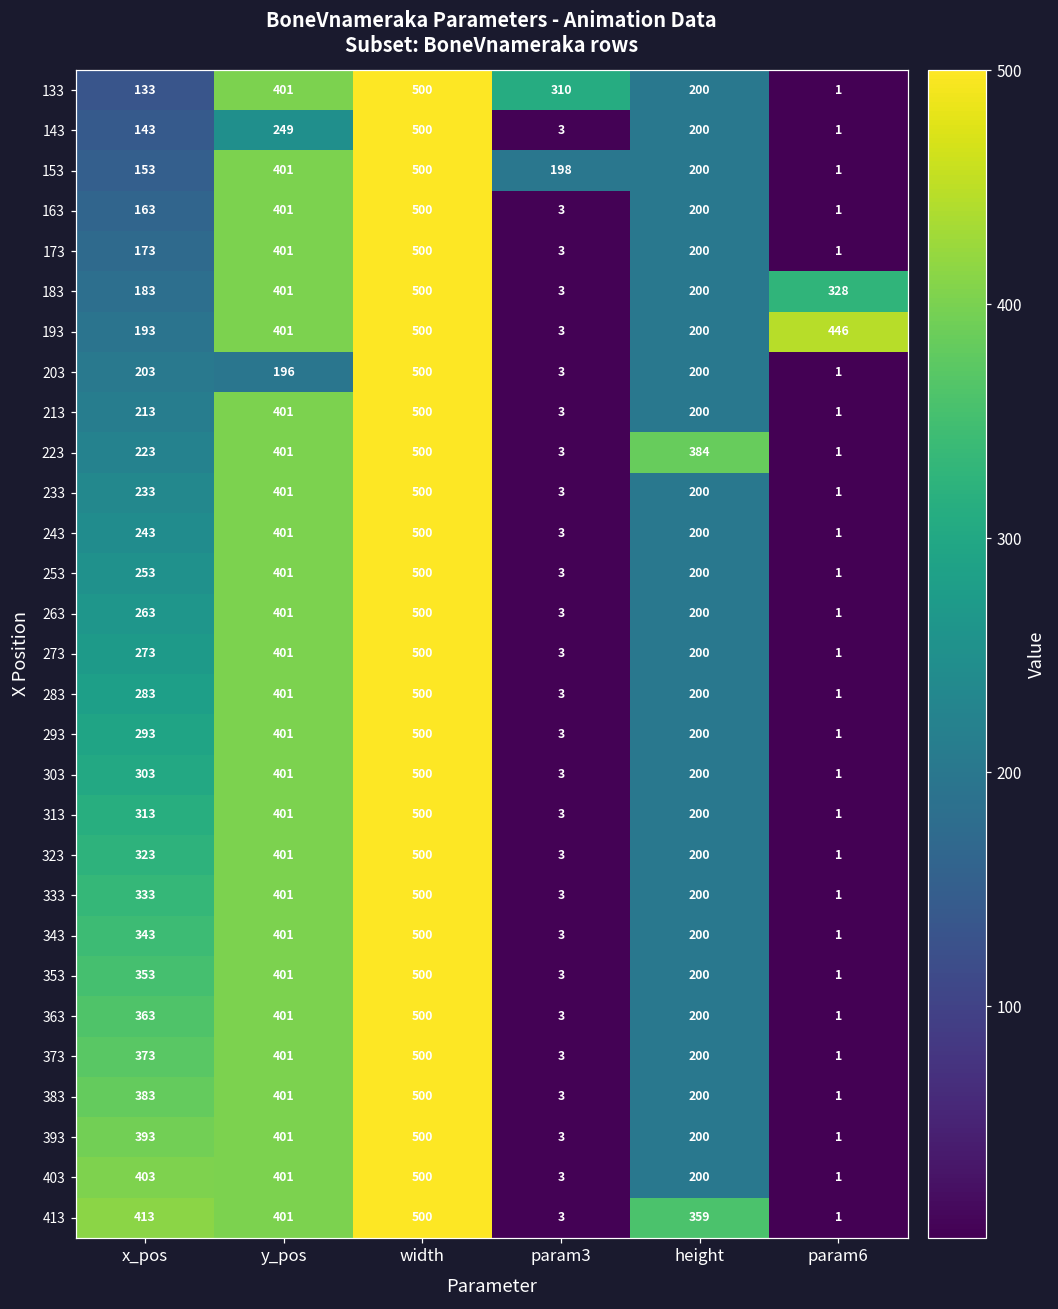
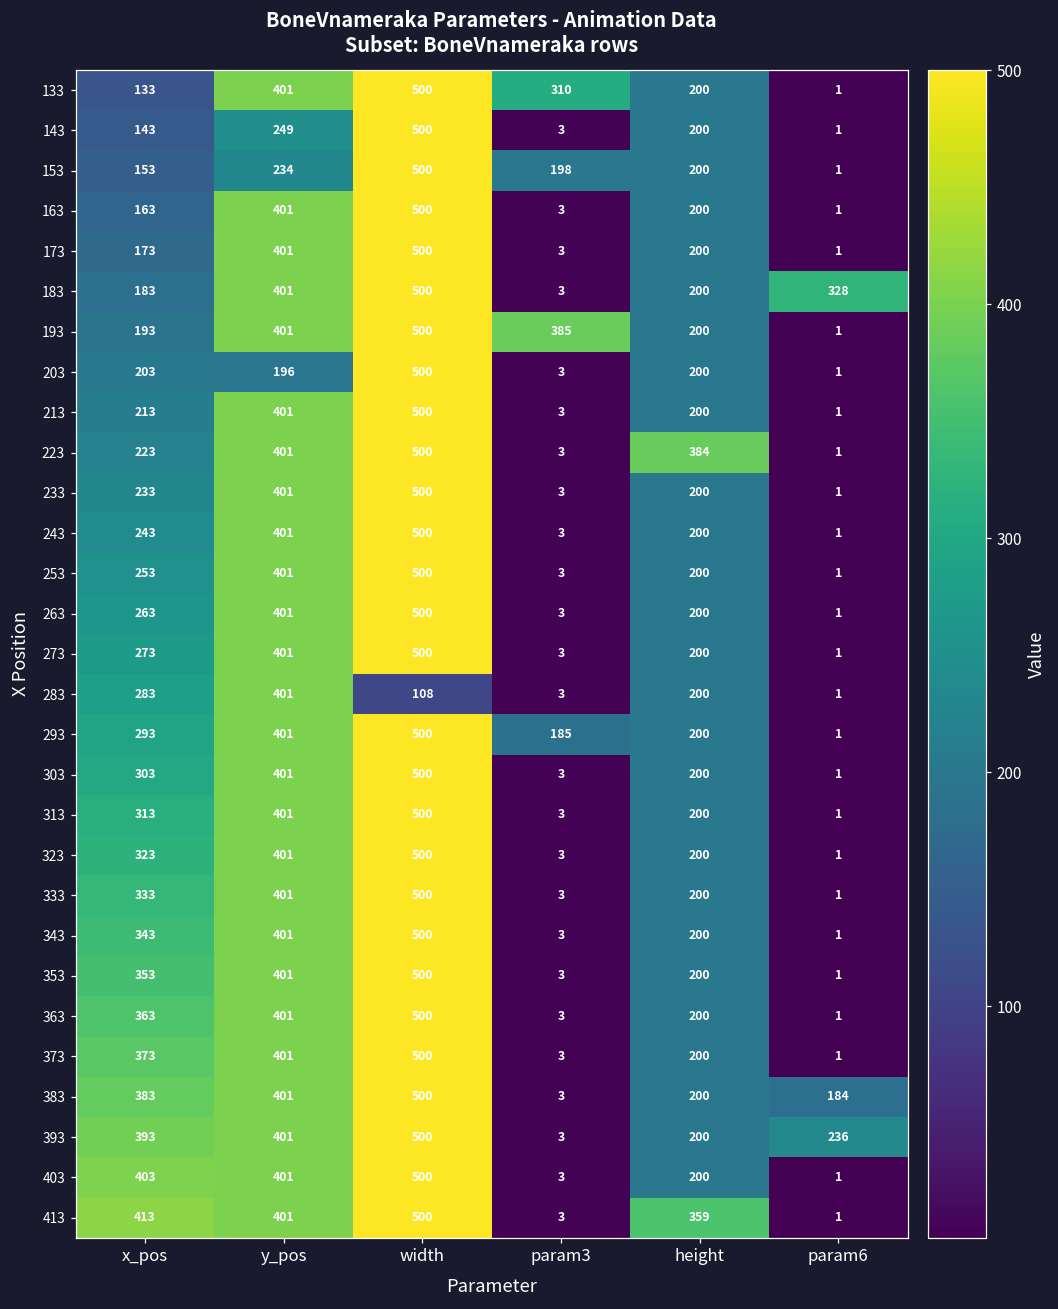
  {
    "133": {
      "x_pos": 133,
      "y_pos": 401,
      "width": 500,
      "param3": 310,
      "height": 200,
      "param6": 1
    },
    "143": {
      "x_pos": 143,
      "y_pos": 249,
      "width": 500,
      "param3": 3,
      "height": 200,
      "param6": 1
    },
    "153": {
      "x_pos": 153,
-     "y_pos": 401,
+     "y_pos": 234,
      "width": 500,
      "param3": 198,
      "height": 200,
      "param6": 1
    },
    "163": {
      "x_pos": 163,
      "y_pos": 401,
      "width": 500,
      "param3": 3,
      "height": 200,
      "param6": 1
    },
    "173": {
      "x_pos": 173,
      "y_pos": 401,
      "width": 500,
      "param3": 3,
      "height": 200,
      "param6": 1
    },
    "183": {
      "x_pos": 183,
      "y_pos": 401,
      "width": 500,
      "param3": 3,
      "height": 200,
      "param6": 328
    },
    "193": {
      "x_pos": 193,
      "y_pos": 401,
      "width": 500,
-     "param3": 3,
+     "param3": 385,
      "height": 200,
-     "param6": 446
+     "param6": 1
    },
    "203": {
      "x_pos": 203,
      "y_pos": 196,
      "width": 500,
      "param3": 3,
      "height": 200,
      "param6": 1
    },
    "213": {
      "x_pos": 213,
      "y_pos": 401,
      "width": 500,
      "param3": 3,
      "height": 200,
      "param6": 1
    },
    "223": {
      "x_pos": 223,
      "y_pos": 401,
      "width": 500,
      "param3": 3,
      "height": 384,
      "param6": 1
    },
    "233": {
      "x_pos": 233,
      "y_pos": 401,
      "width": 500,
      "param3": 3,
      "height": 200,
      "param6": 1
    },
    "243": {
      "x_pos": 243,
      "y_pos": 401,
      "width": 500,
      "param3": 3,
      "height": 200,
      "param6": 1
    },
    "253": {
      "x_pos": 253,
      "y_pos": 401,
      "width": 500,
      "param3": 3,
      "height": 200,
      "param6": 1
    },
    "263": {
      "x_pos": 263,
      "y_pos": 401,
      "width": 500,
      "param3": 3,
      "height": 200,
      "param6": 1
    },
    "273": {
      "x_pos": 273,
      "y_pos": 401,
      "width": 500,
      "param3": 3,
      "height": 200,
      "param6": 1
    },
    "283": {
      "x_pos": 283,
      "y_pos": 401,
-     "width": 500,
+     "width": 108,
      "param3": 3,
      "height": 200,
      "param6": 1
    },
    "293": {
      "x_pos": 293,
      "y_pos": 401,
      "width": 500,
-     "param3": 3,
+     "param3": 185,
      "height": 200,
      "param6": 1
    },
    "303": {
      "x_pos": 303,
      "y_pos": 401,
      "width": 500,
      "param3": 3,
      "height": 200,
      "param6": 1
    },
    "313": {
      "x_pos": 313,
      "y_pos": 401,
      "width": 500,
      "param3": 3,
      "height": 200,
      "param6": 1
    },
    "323": {
      "x_pos": 323,
      "y_pos": 401,
      "width": 500,
      "param3": 3,
      "height": 200,
      "param6": 1
    },
    "333": {
      "x_pos": 333,
      "y_pos": 401,
      "width": 500,
      "param3": 3,
      "height": 200,
      "param6": 1
    },
    "343": {
      "x_pos": 343,
      "y_pos": 401,
      "width": 500,
      "param3": 3,
      "height": 200,
      "param6": 1
    },
    "353": {
      "x_pos": 353,
      "y_pos": 401,
      "width": 500,
      "param3": 3,
      "height": 200,
      "param6": 1
    },
    "363": {
      "x_pos": 363,
      "y_pos": 401,
      "width": 500,
      "param3": 3,
      "height": 200,
      "param6": 1
    },
    "373": {
      "x_pos": 373,
      "y_pos": 401,
      "width": 500,
      "param3": 3,
      "height": 200,
      "param6": 1
    },
    "383": {
      "x_pos": 383,
      "y_pos": 401,
      "width": 500,
      "param3": 3,
      "height": 200,
-     "param6": 1
+     "param6": 184
    },
    "393": {
      "x_pos": 393,
      "y_pos": 401,
      "width": 500,
      "param3": 3,
      "height": 200,
-     "param6": 1
+     "param6": 236
    },
    "403": {
      "x_pos": 403,
      "y_pos": 401,
      "width": 500,
      "param3": 3,
      "height": 200,
      "param6": 1
    },
    "413": {
      "x_pos": 413,
      "y_pos": 401,
      "width": 500,
      "param3": 3,
      "height": 359,
      "param6": 1
    }
  }
